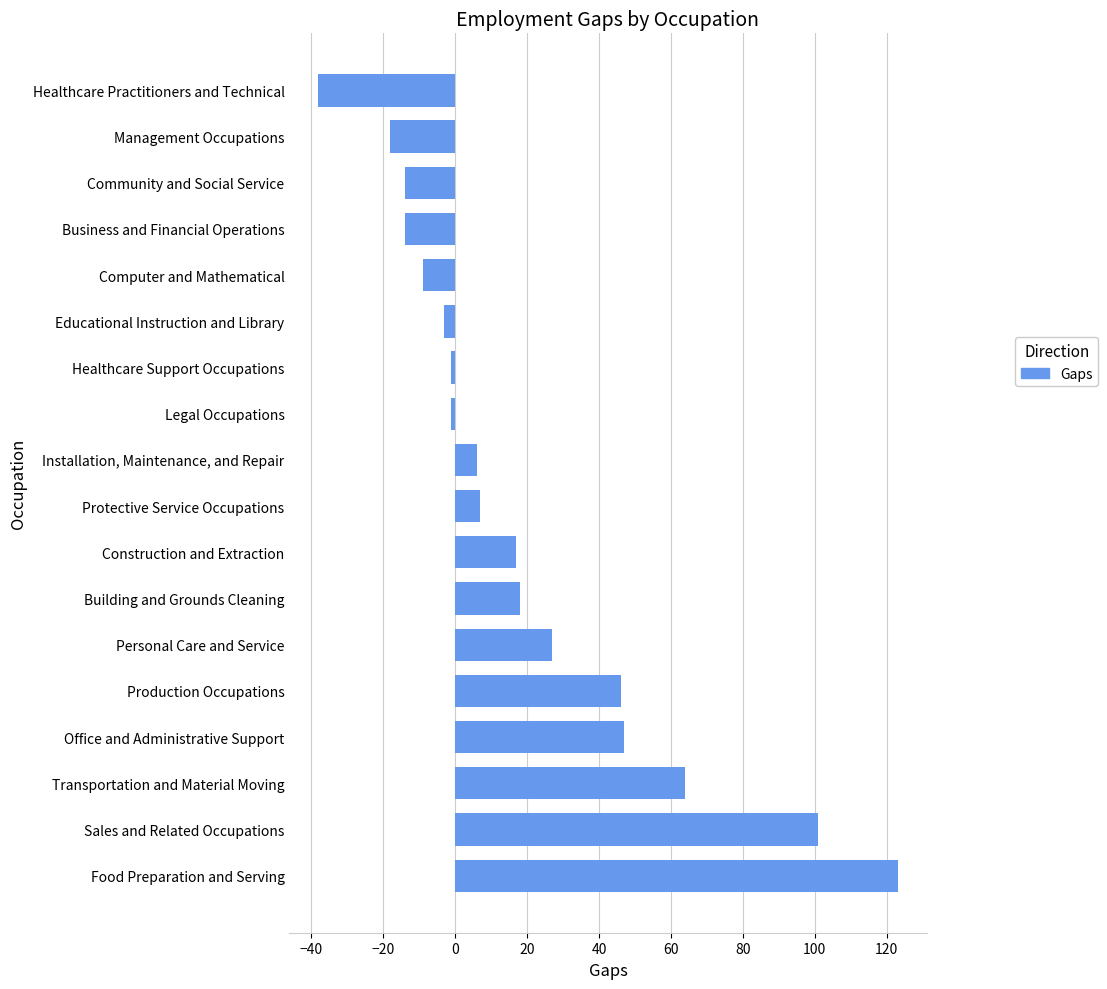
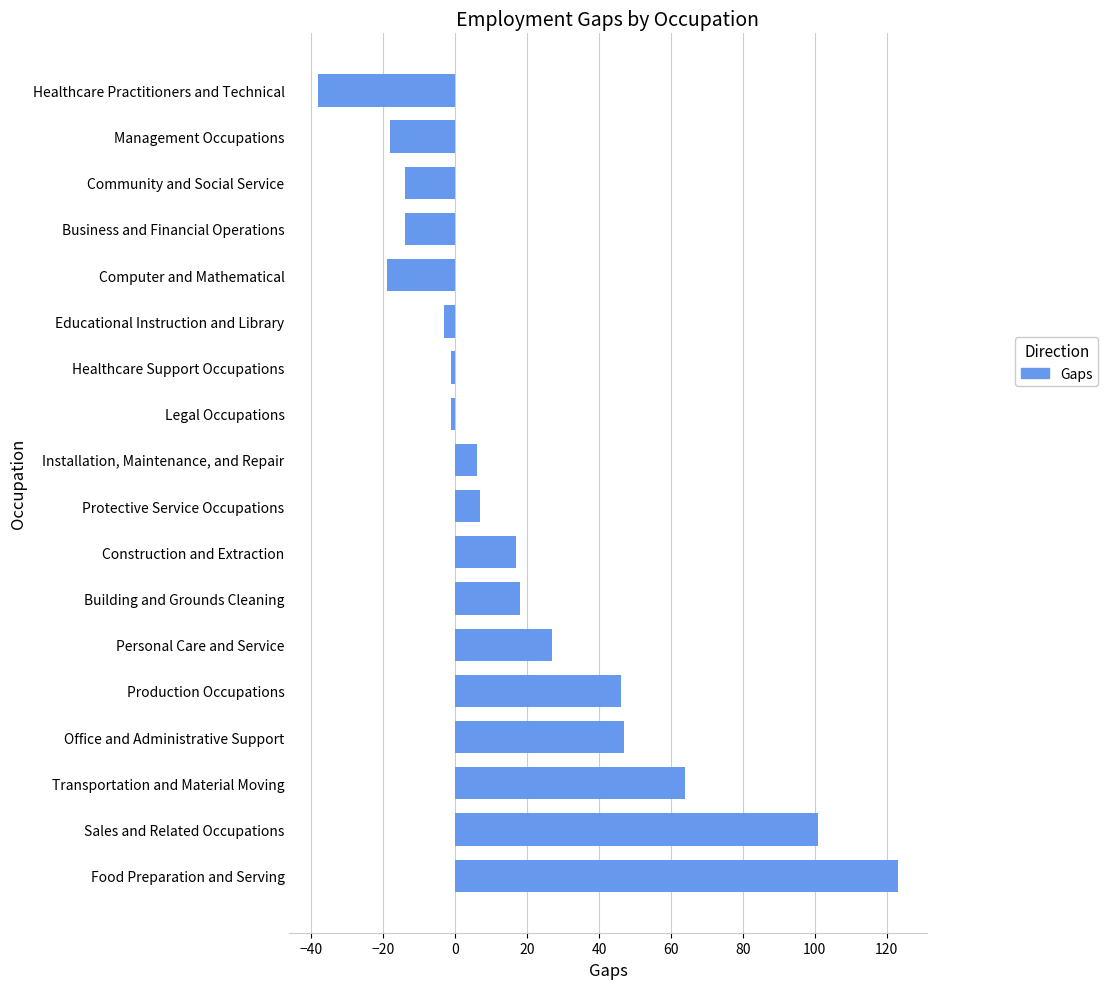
  {
    "Healthcare Practitioners and Technical": -38,
    "Management Occupations": -18,
    "Community and Social Service": -14,
    "Business and Financial Operations": -14,
-   "Computer and Mathematical": -9,
+   "Computer and Mathematical": -19,
    "Educational Instruction and Library": -3,
    "Healthcare Support Occupations": -1,
    "Legal Occupations": -1,
    "Installation, Maintenance, and Repair": 6,
    "Protective Service Occupations": 7,
    "Construction and Extraction": 17,
    "Building and Grounds Cleaning": 18,
    "Personal Care and Service": 27,
    "Production Occupations": 46,
    "Office and Administrative Support": 47,
    "Transportation and Material Moving": 64,
    "Sales and Related Occupations": 101,
    "Food Preparation and Serving": 123
  }
